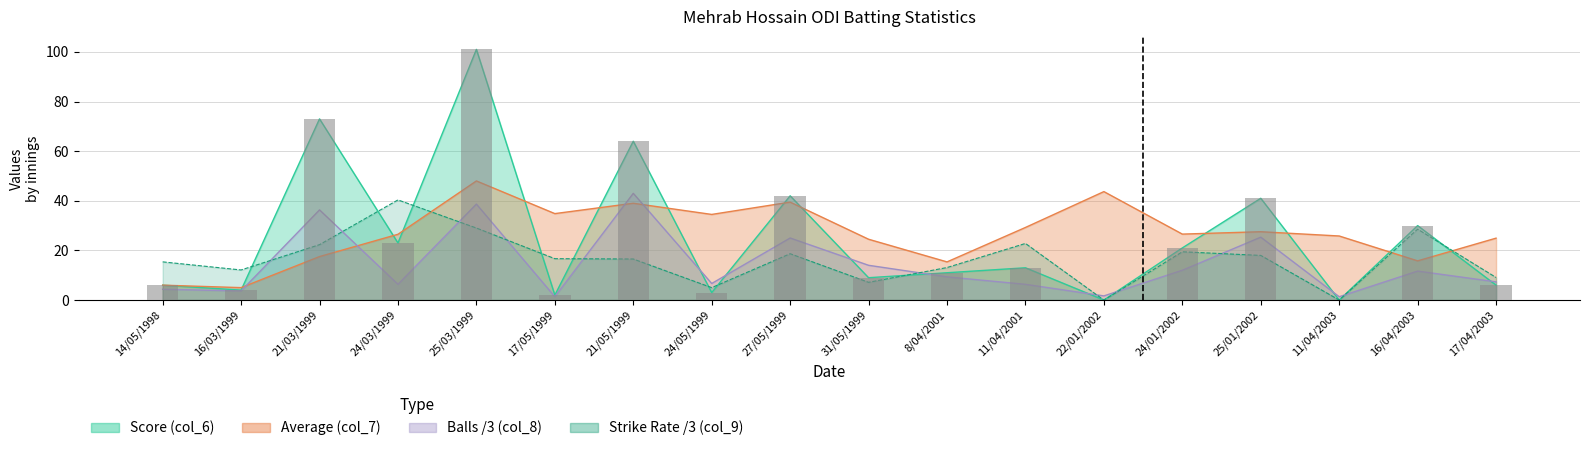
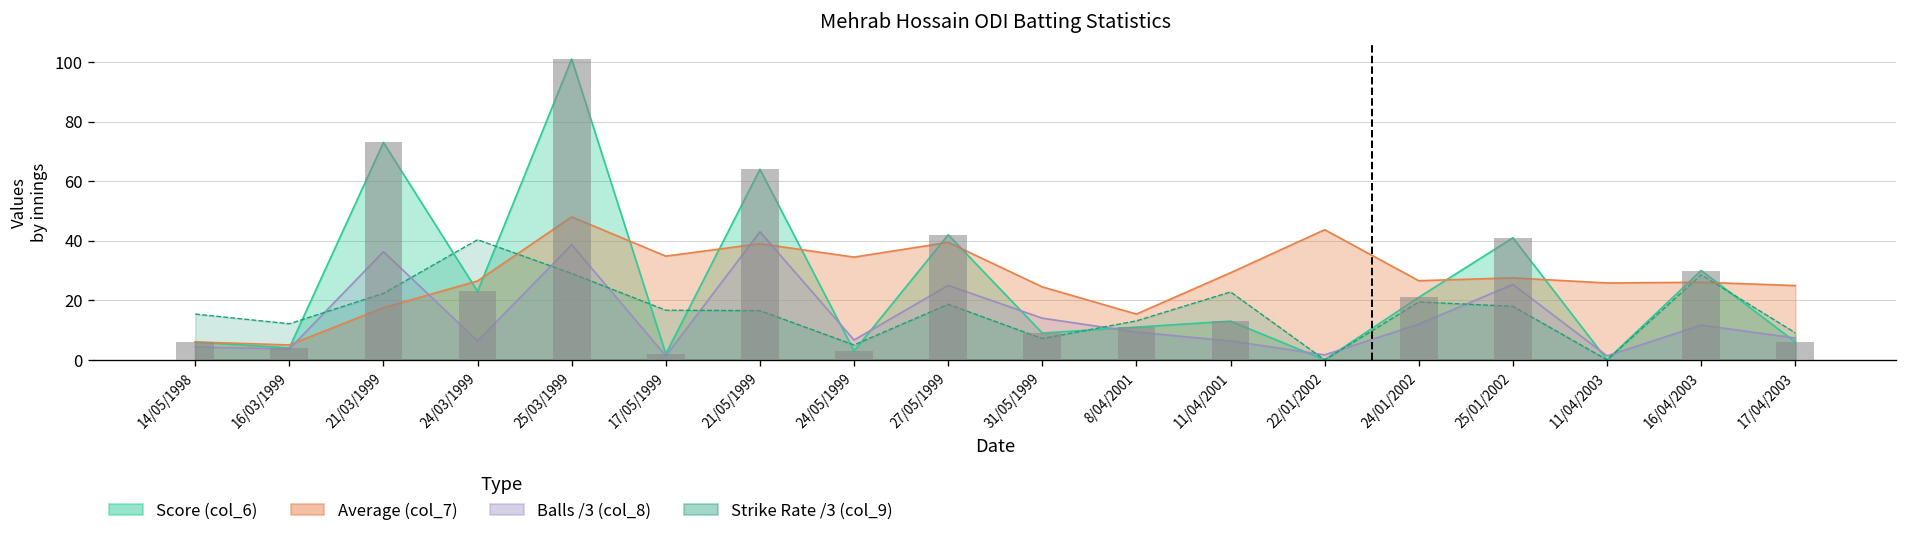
  {
    "Average (col_7)": {
      "21/03/1999": 18,
      "24/03/1999": 27,
      "25/03/1999": 48,
      "17/05/1999": 35,
      "21/05/1999": 39,
      "24/05/1999": 35,
      "27/05/1999": 39,
      "31/05/1999": 25,
      "8/04/2001": 15,
      "11/04/2001": 29,
      "22/01/2002": 44,
      "24/01/2002": 27,
      "25/01/2002": 28,
      "11/04/2003": 26,
-     "16/04/2003": 16,
+     "16/04/2003": 26,
      "17/04/2003": 25
    }
  }
